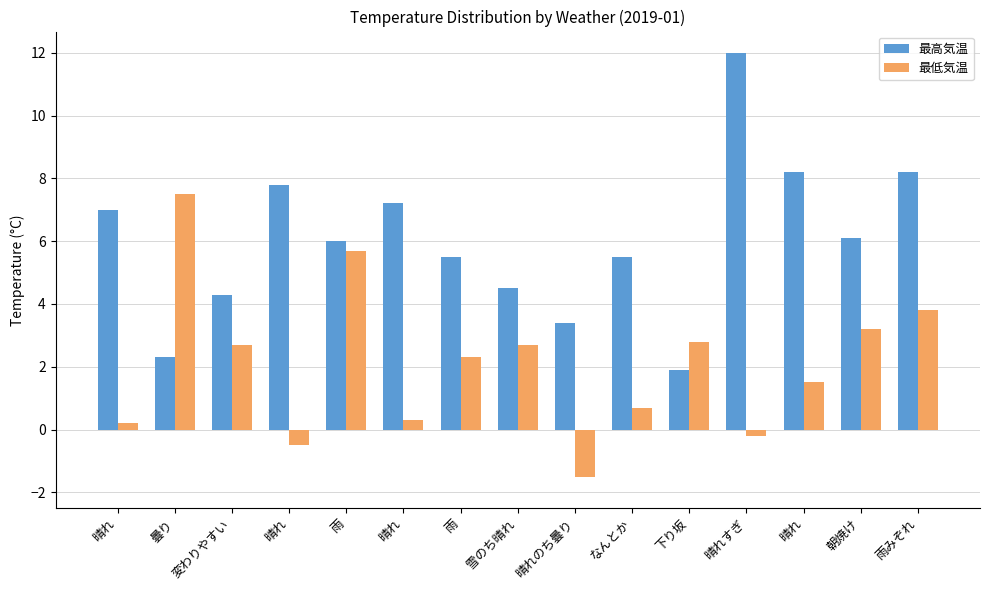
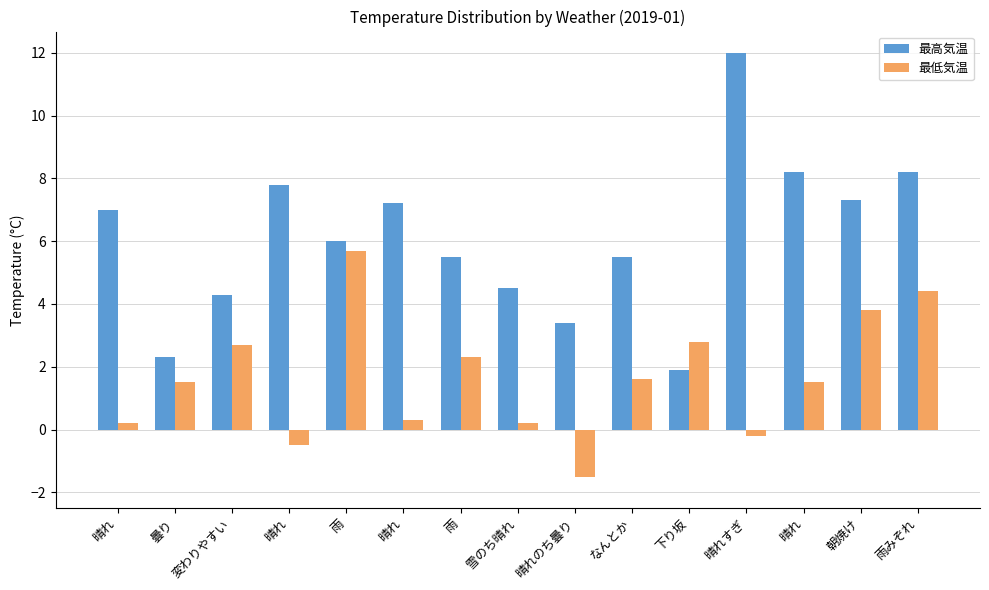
  {
    "最高気温": {
      "曇り": 2.3,
      "変わりやすい": 4.3,
      "雪のち晴れ": 4.5,
      "晴れのち曇り": 3.4,
      "なんとか": 5.5,
      "下り坂": 1.9,
      "晴れすぎ": 12.0,
-     "朝焼け": 6.1,
+     "朝焼け": 7.3,
      "雨みぞれ": 8.2
    },
    "最低気温": {
-     "曇り": 7.5,
+     "曇り": 1.5,
      "変わりやすい": 2.7,
-     "雪のち晴れ": 2.7,
+     "雪のち晴れ": 0.2,
      "晴れのち曇り": -1.5,
-     "なんとか": 0.7,
+     "なんとか": 1.6,
      "下り坂": 2.8,
      "晴れすぎ": -0.2,
-     "朝焼け": 3.2,
-     "雨みぞれ": 3.8
+     "朝焼け": 3.8,
+     "雨みぞれ": 4.4
    }
  }
